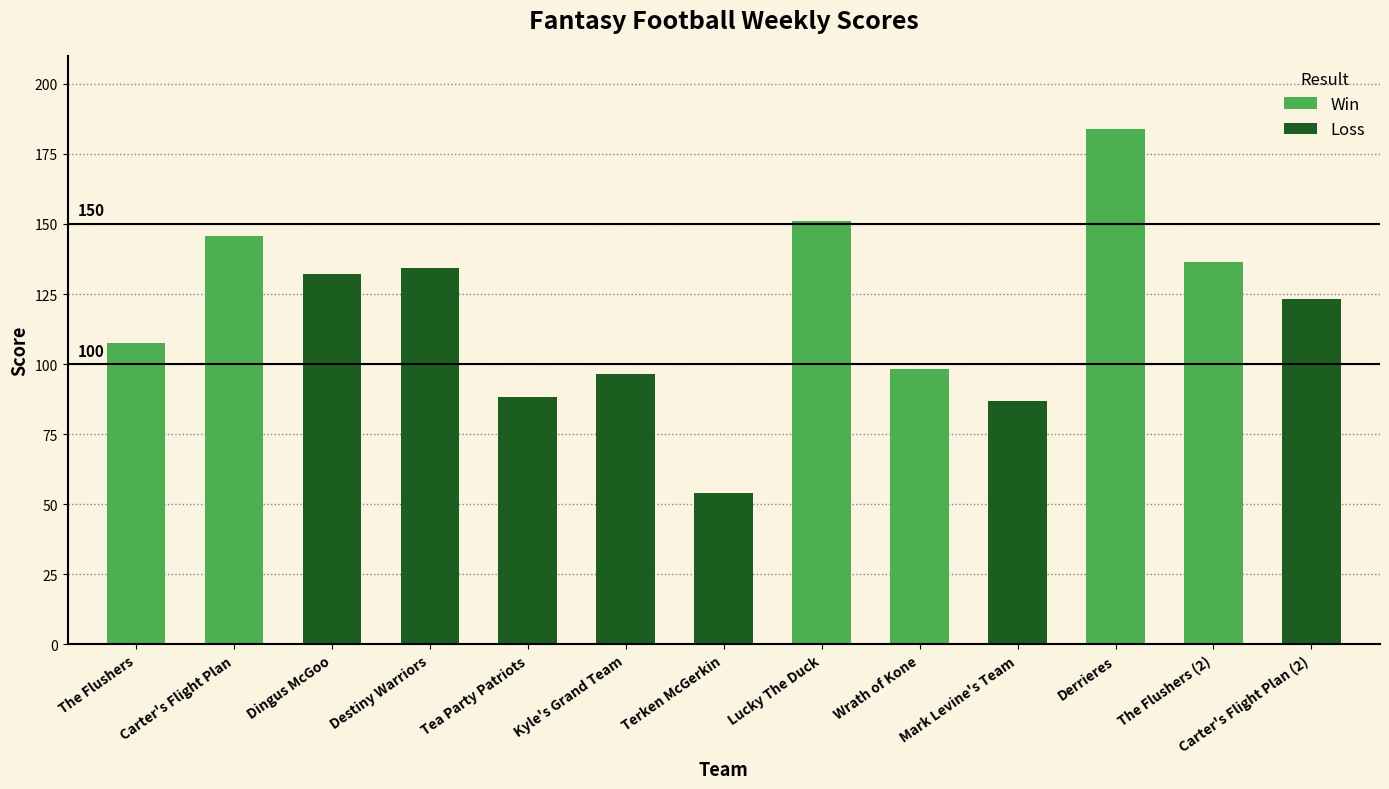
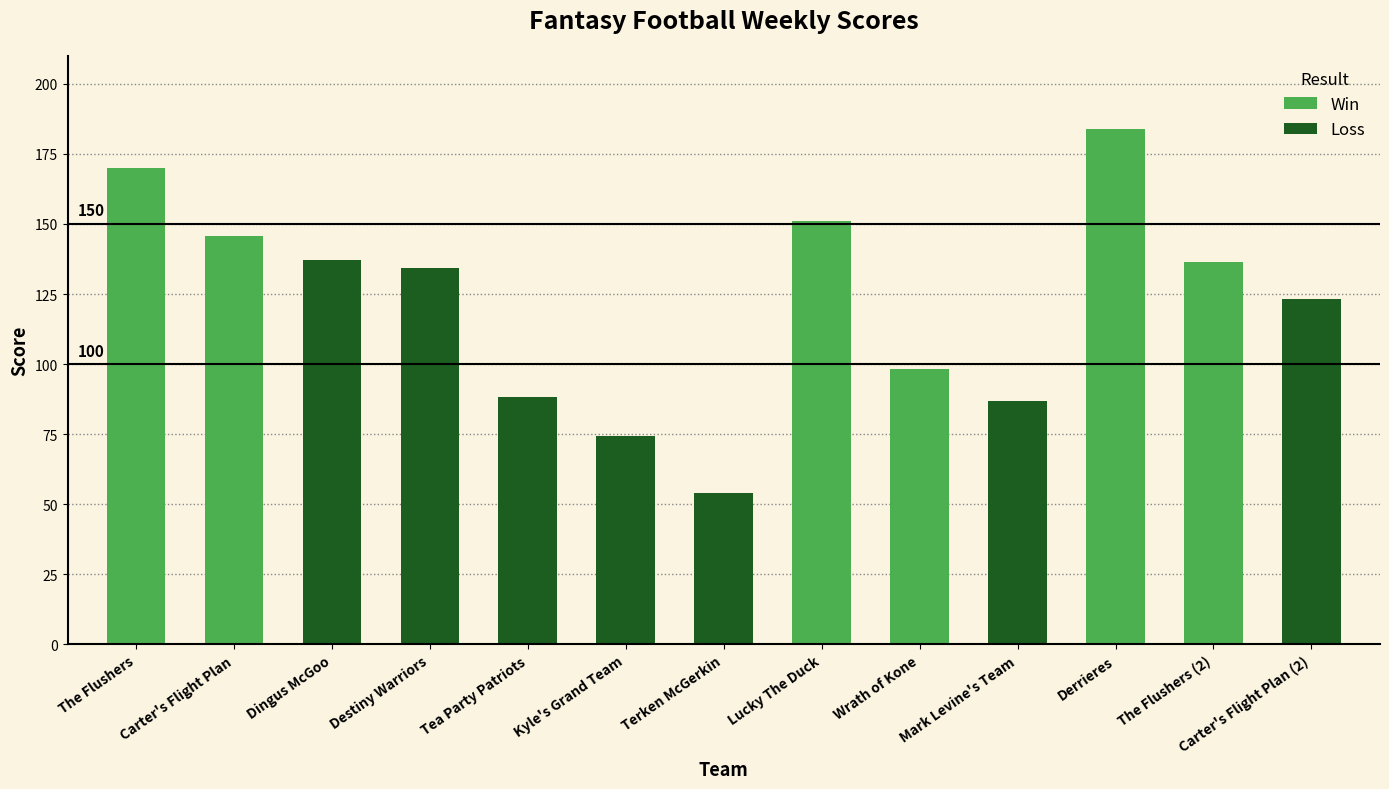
  {
    "Win": {
-     "The Flushers": 108,
+     "The Flushers": 170,
      "Carter's Flight Plan": 146,
      "Lucky The Duck": 151,
      "Wrath of Kone": 98,
      "Derrieres": 184,
      "The Flushers (2)": 136
    },
    "Loss": {
-     "Dingus McGoo": 132,
+     "Dingus McGoo": 137,
      "Destiny Warriors": 134,
      "Tea Party Patriots": 88,
-     "Kyle's Grand Team": 96,
+     "Kyle's Grand Team": 74,
      "Terken McGerkin": 54,
      "Mark Levine's Team": 87,
      "Carter's Flight Plan (2)": 123
    }
  }
